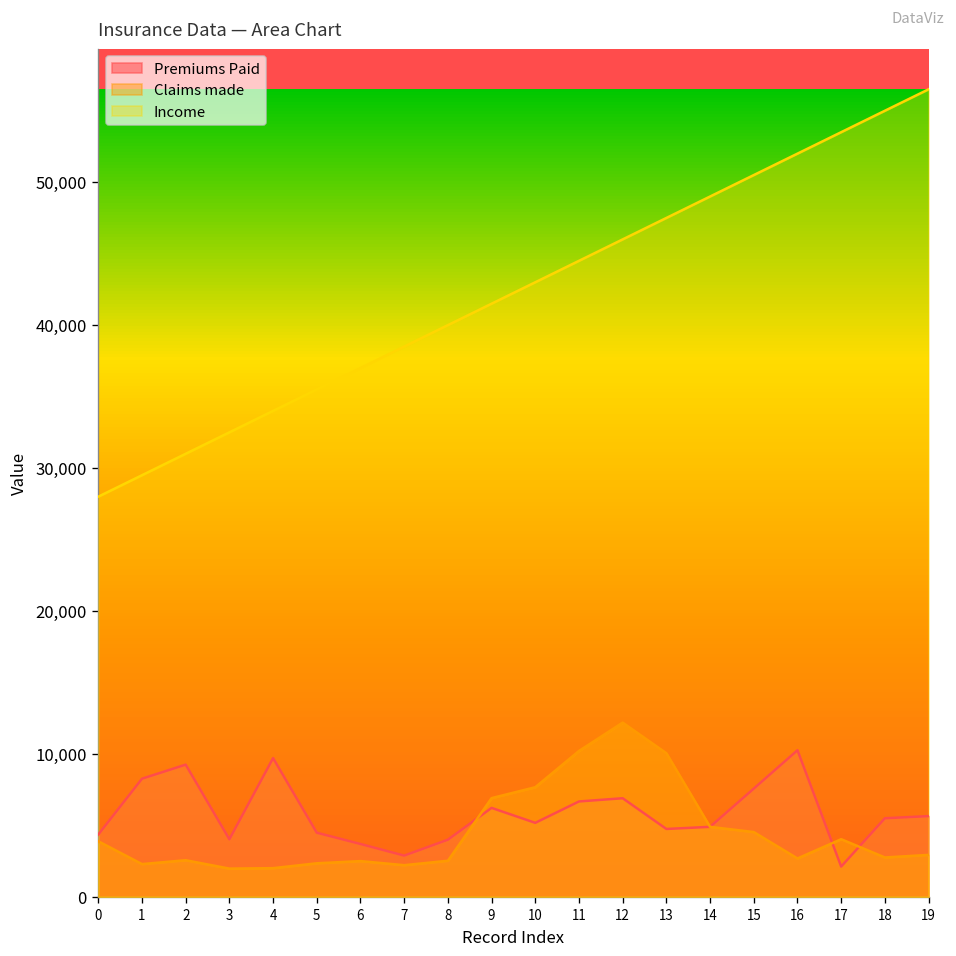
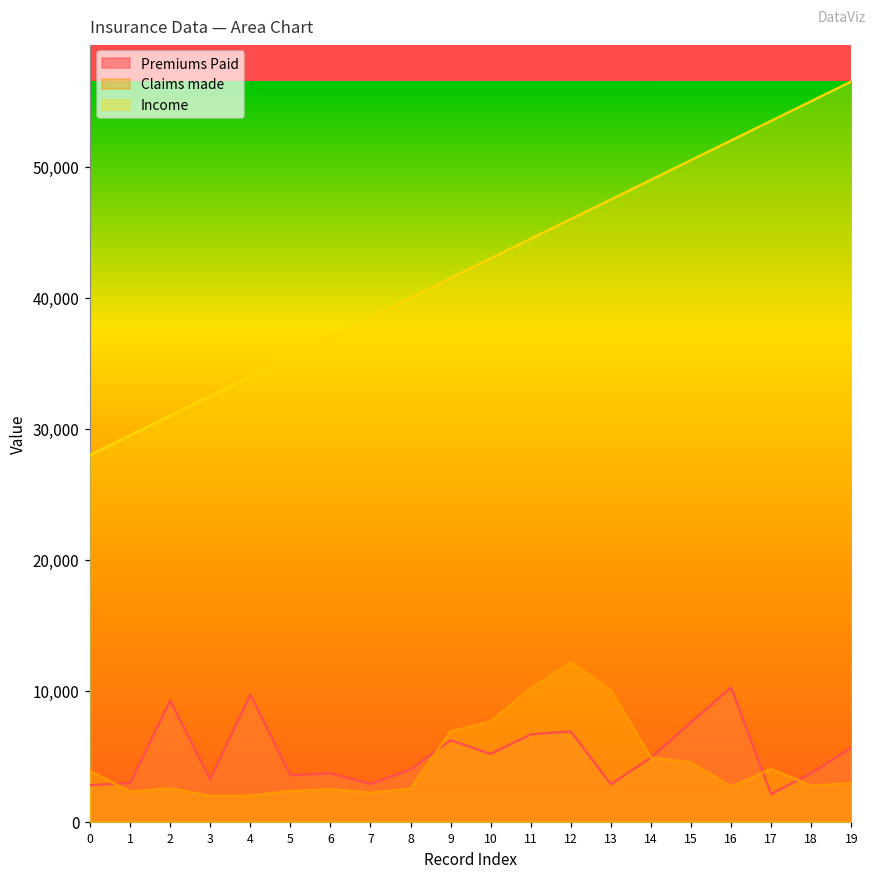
  {
    "Premiums Paid": {
-     "0": "4,400",
-     "1": "8,300",
+     "0": "2,800",
+     "1": "3,000",
      "2": "9,300",
-     "3": "4,000",
+     "3": "3,300",
      "4": "9,700",
-     "5": "4,500",
+     "5": "3,600",
      "6": "3,700",
      "7": "2,900",
      "8": "4,000",
      "9": "6,200",
      "10": "5,200",
      "11": "6,700",
      "12": "6,900",
-     "13": "4,800",
+     "13": "2,900",
      "15": "7,600",
      "16": "10,300",
      "17": "2,100",
-     "18": "5,500",
+     "18": "3,700",
      "19": "5,700"
    }
  }
